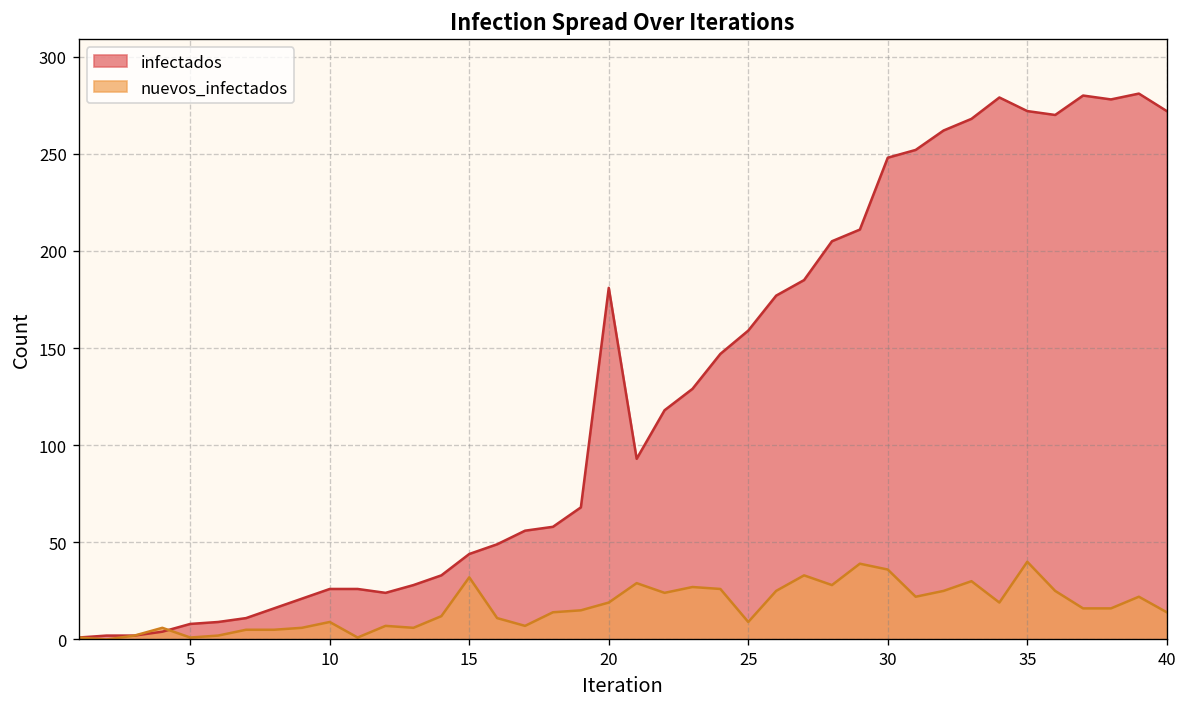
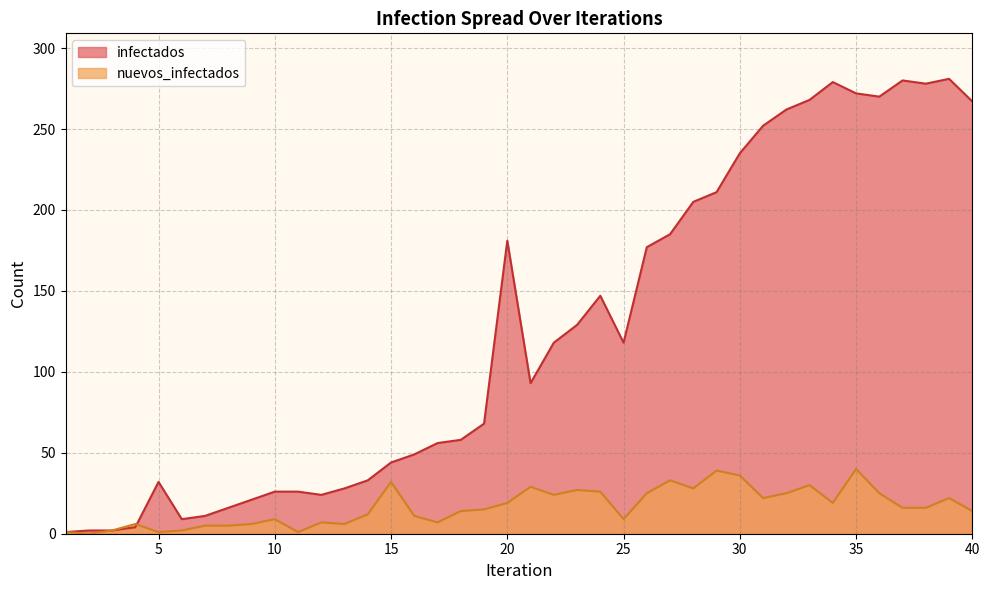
  {
    "infectados": {
-     "5": 8,
+     "5": 32,
      "10": 26,
      "15": 44,
      "20": 181,
-     "25": 159,
-     "30": 248,
+     "25": 118,
+     "30": 235,
      "35": 272,
-     "40": 272
+     "40": 267
    },
    "nuevos_infectados": {
      "5": 1,
      "10": 9,
      "15": 32,
      "20": 19,
      "25": 9,
      "30": 36,
      "35": 40,
      "40": 14
    }
  }
